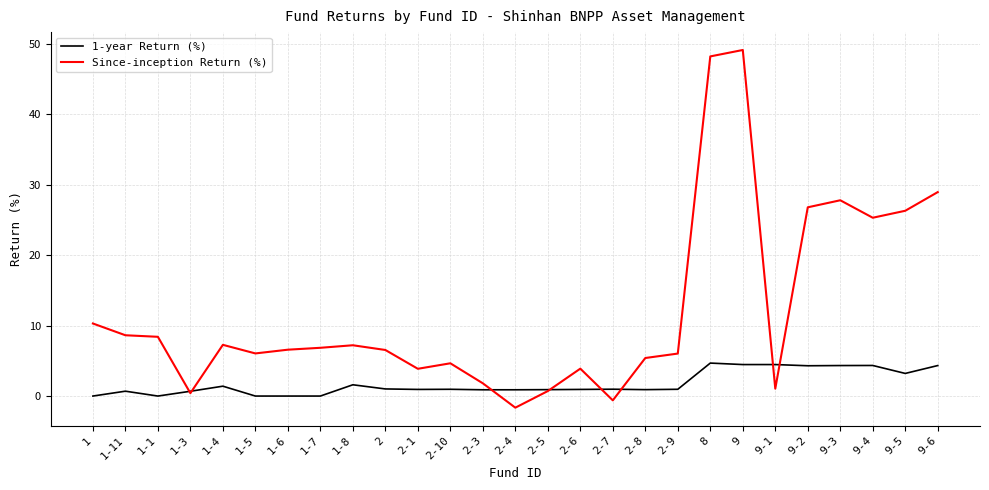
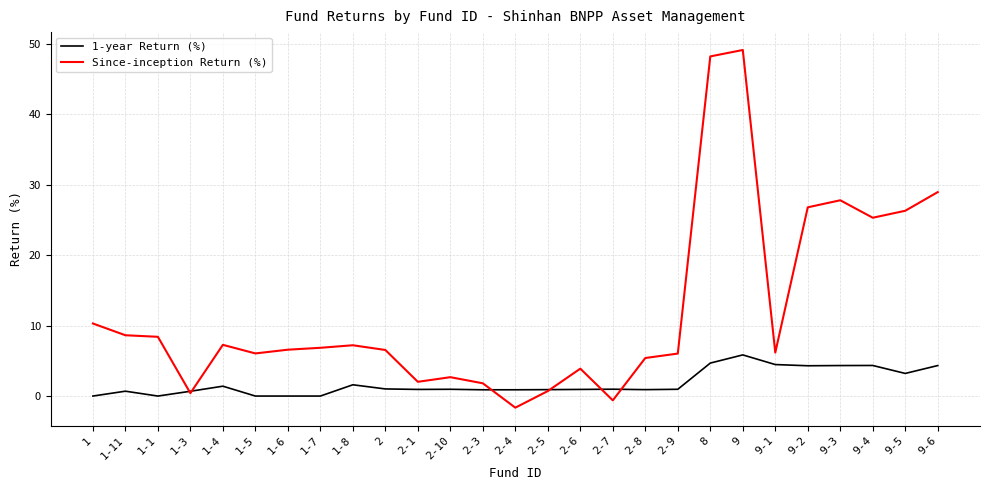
  {
    "1-year Return (%)": {
      "1": 0,
      "1-11": 1,
      "1-1": 0,
      "1-4": 1,
      "1-5": 0,
      "1-6": 0,
      "1-7": 0,
      "1-8": 2,
      "2": 1,
      "2-1": 1,
      "2-10": 1,
      "2-3": 1,
      "2-4": 1,
      "2-6": 1,
      "2-7": 1,
      "2-8": 1,
      "2-9": 1,
      "8": 5,
-     "9": 4,
+     "9": 6,
      "9-1": 4,
      "9-2": 4,
      "9-3": 4,
      "9-4": 4,
      "9-5": 3,
      "9-6": 4
    },
    "Since-inception Return (%)": {
      "1": 10,
      "1-11": 9,
      "1-1": 8,
      "1-4": 7,
      "1-5": 6,
      "1-6": 7,
      "1-7": 7,
      "1-8": 7,
      "2": 7,
-     "2-1": 4,
-     "2-10": 5,
+     "2-1": 2,
+     "2-10": 3,
      "2-3": 2,
      "2-4": -2,
      "2-6": 4,
      "2-7": -1,
      "2-8": 5,
      "2-9": 6,
      "8": 48,
      "9": 49,
-     "9-1": 1,
+     "9-1": 6,
      "9-2": 27,
      "9-3": 28,
      "9-4": 25,
      "9-5": 26,
      "9-6": 29
    }
  }
